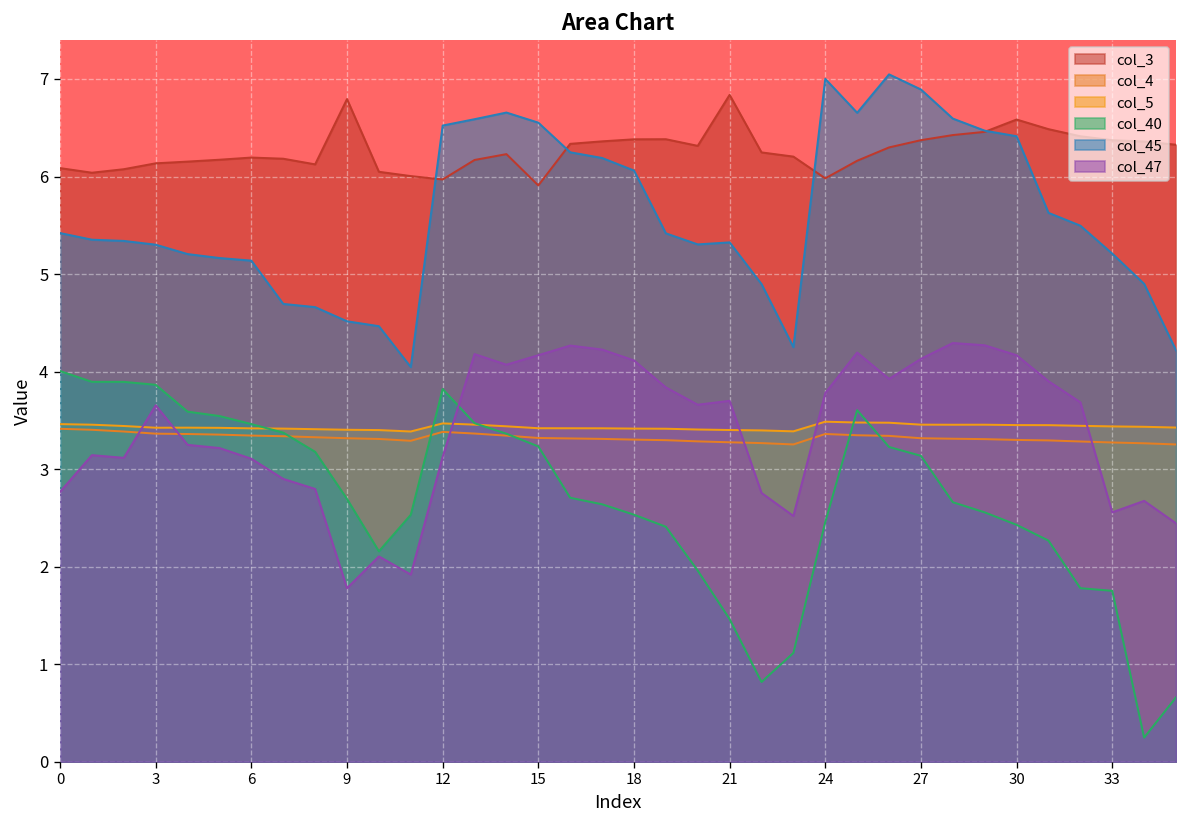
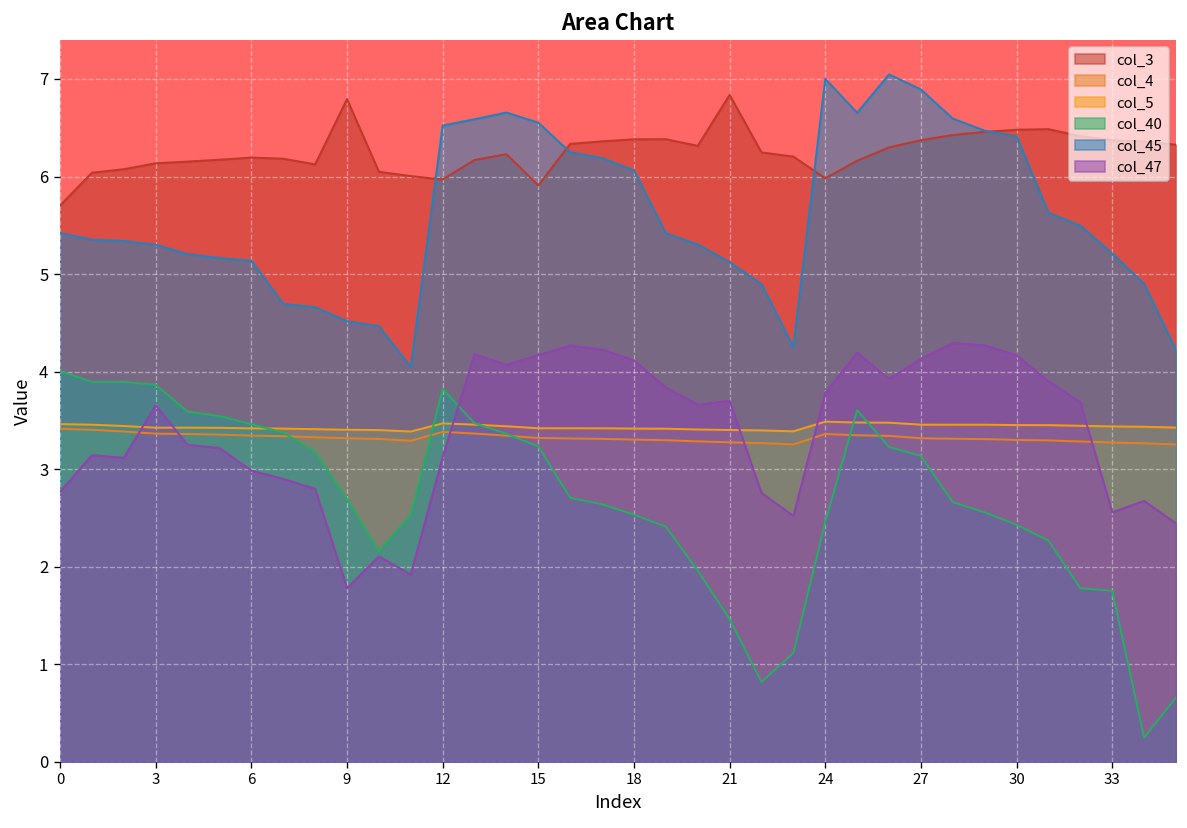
  {
    "col_3": {
-     "0": 6.1,
+     "0": 5.7,
      "3": 6.1,
      "6": 6.2,
      "9": 6.8,
      "12": 6.0,
      "15": 5.9,
      "18": 6.4,
      "21": 6.8,
      "24": 6.0,
      "27": 6.4,
-     "30": 6.6
+     "30": 6.5
    },
    "col_40": {
      "0": 4.0,
      "3": 3.9,
      "6": 3.5,
      "9": 2.7,
      "12": 3.8,
      "15": 3.2,
      "18": 2.5,
      "21": 1.5,
      "24": 2.5,
      "27": 3.1,
      "30": 2.4,
      "33": 1.8
    },
    "col_45": {
      "0": 5.4,
      "3": 5.3,
      "6": 5.1,
      "9": 4.5,
      "12": 6.5,
      "15": 6.6,
      "18": 6.1,
-     "21": 5.3,
+     "21": 5.1,
      "24": 7.0,
      "27": 6.9,
      "30": 6.4,
      "33": 5.2
    },
    "col_47": {
      "0": 2.8,
      "3": 3.7,
-     "6": 3.1,
+     "6": 3.0,
      "9": 1.8,
      "12": 3.1,
      "15": 4.2,
      "18": 4.1,
      "21": 3.7,
      "24": 3.8,
      "27": 4.1,
      "30": 4.2,
      "33": 2.6
    }
  }
